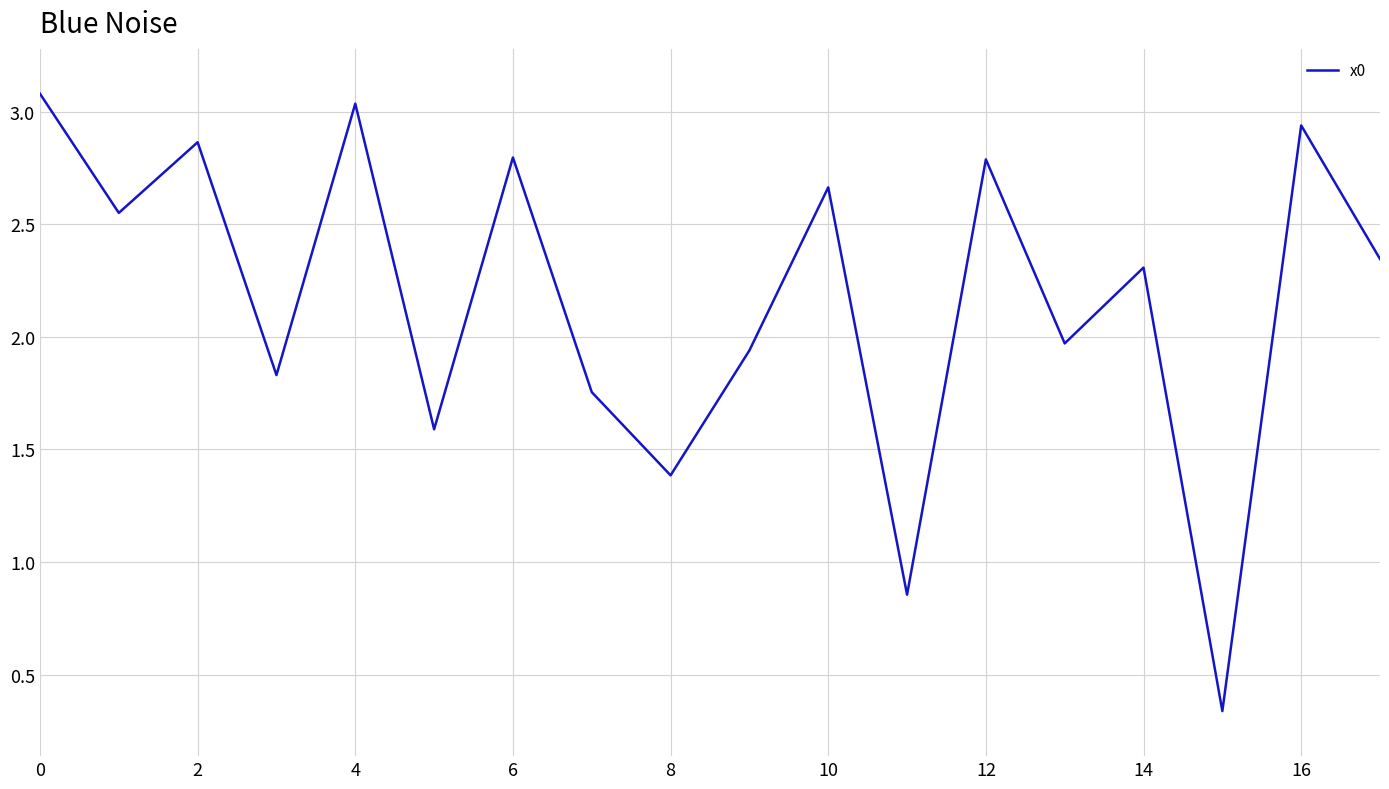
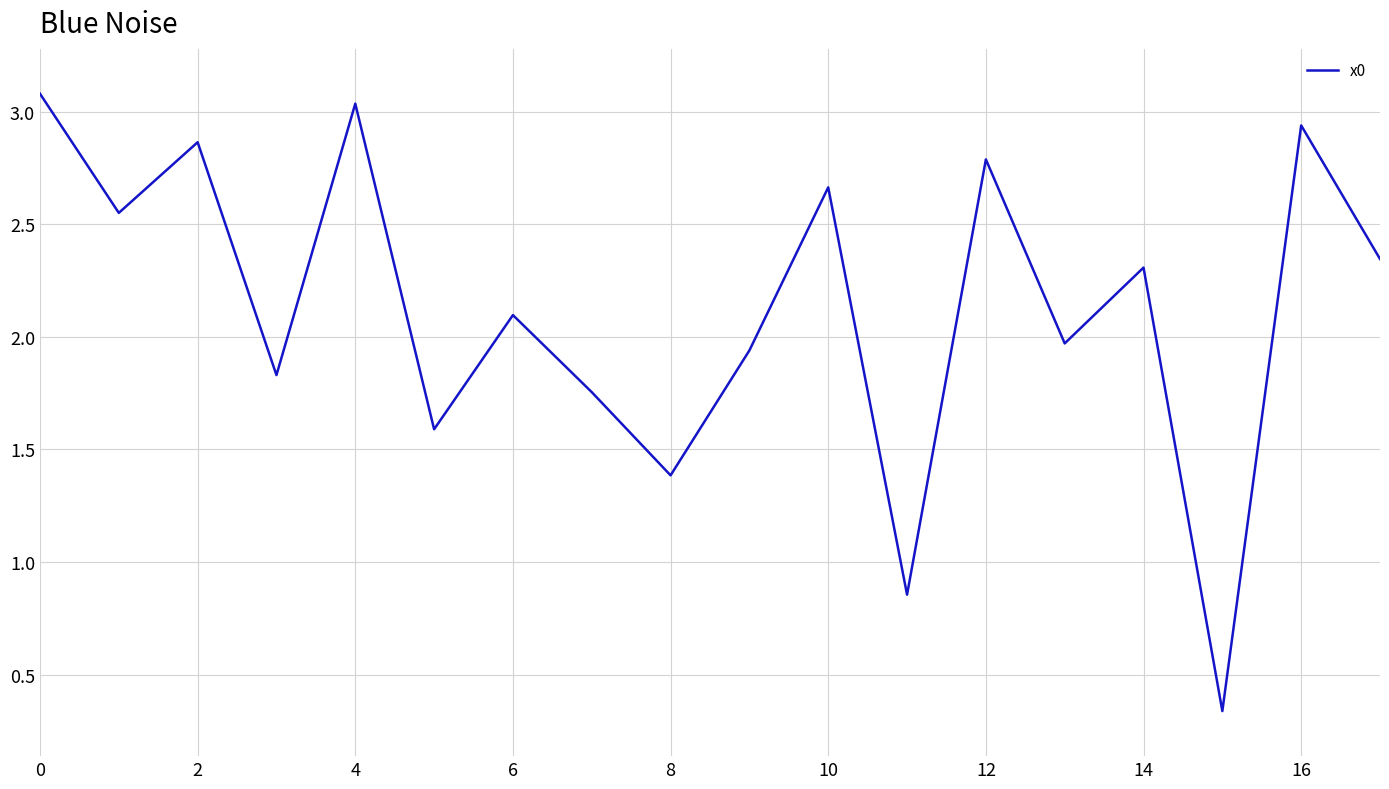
  {
    "0": 3.08,
    "2": 2.86,
    "4": 3.03,
-   "6": 2.80,
+   "6": 2.10,
    "8": 1.38,
    "10": 2.66,
    "12": 2.79,
    "14": 2.31,
    "16": 2.94
  }
